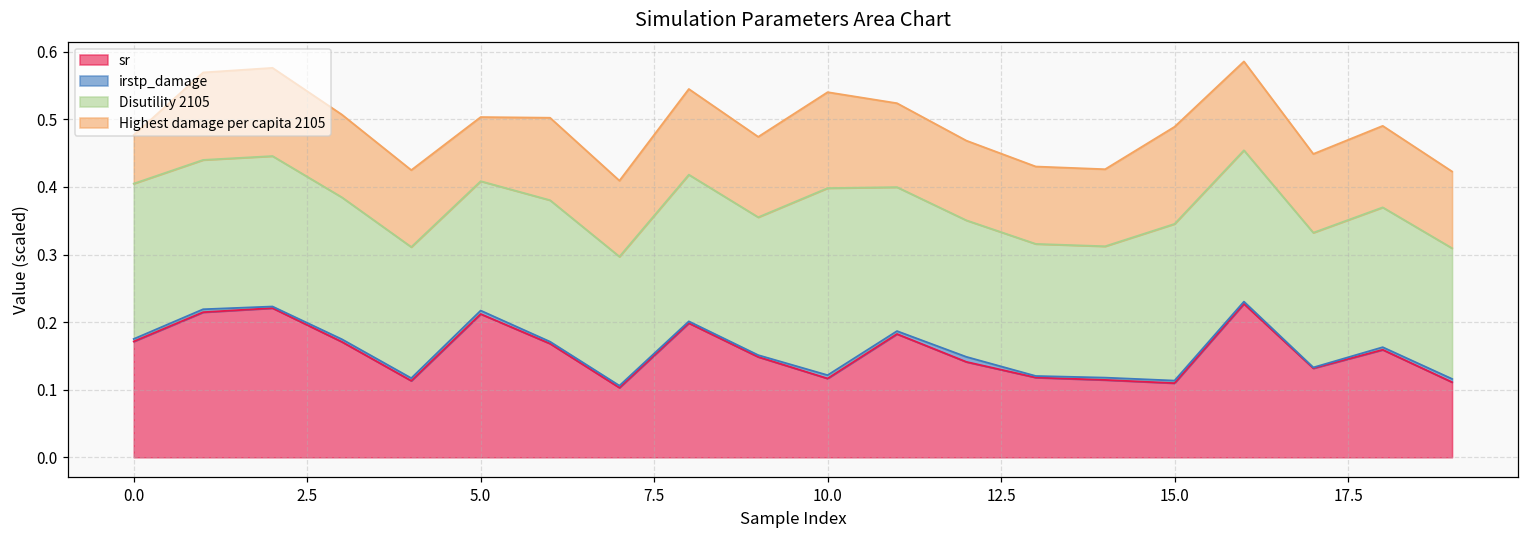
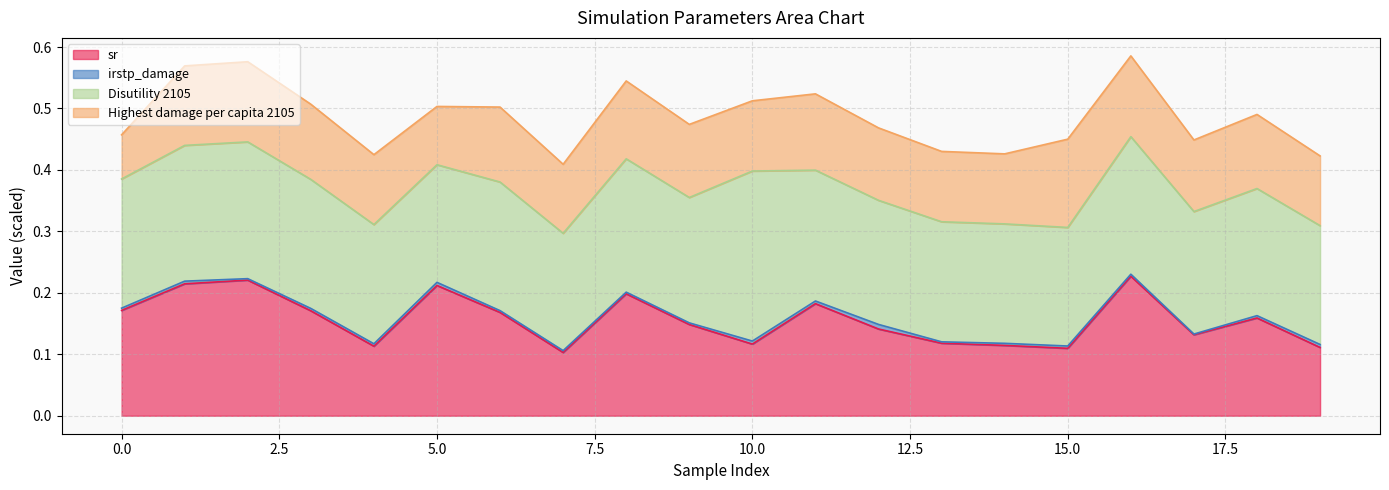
  {
    "sr": {
      "5.0": 0.21,
      "10.0": 0.12
    },
    "irstp_damage": {
      "5.0": 0.01,
      "10.0": 0.00
    },
    "Disutility 2105": {
-     "0.0": 0.23,
+     "0.0": 0.21,
      "5.0": 0.19,
      "10.0": 0.28,
-     "15.0": 0.23
+     "15.0": 0.19
    },
    "Highest damage per capita 2105": {
      "5.0": 0.09,
-     "10.0": 0.14,
+     "10.0": 0.11,
      "15.0": 0.14
    }
  }
